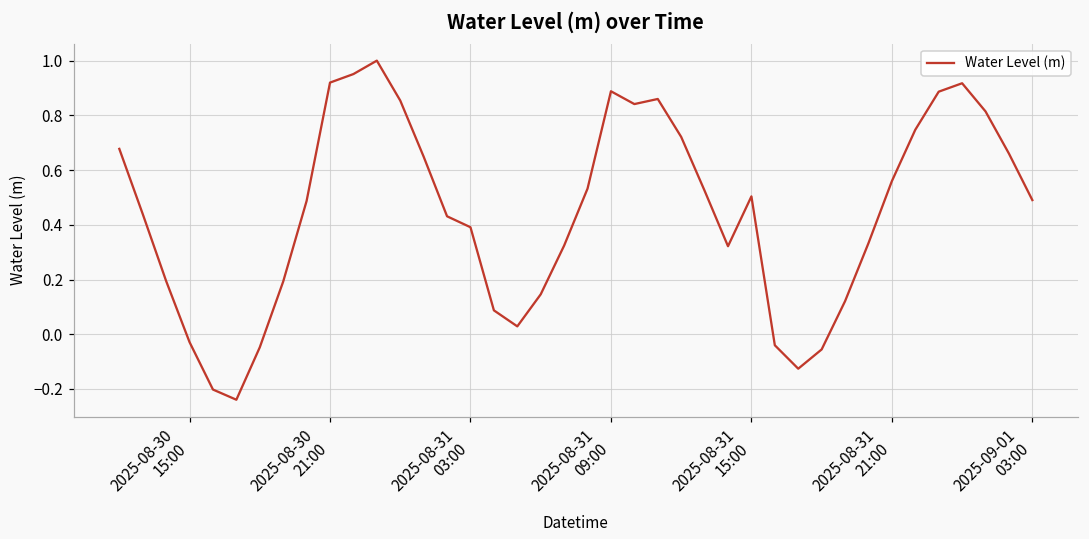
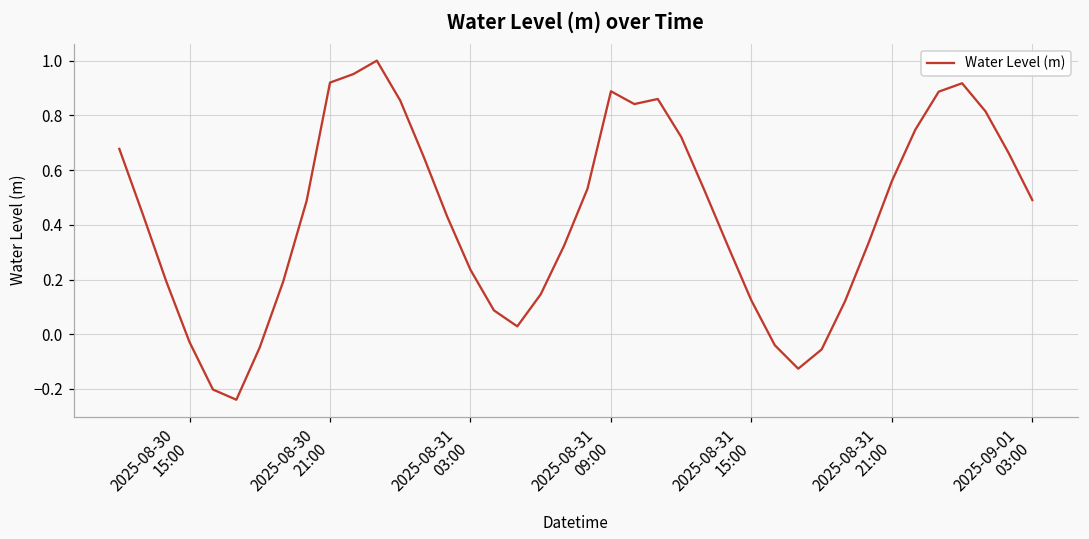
  {
    "2025-08-30 15:00": -0.03,
    "2025-08-30 21:00": 0.92,
-   "2025-08-31 03:00": 0.39,
+   "2025-08-31 03:00": 0.24,
    "2025-08-31 09:00": 0.89,
-   "2025-08-31 15:00": 0.50,
+   "2025-08-31 15:00": 0.12,
    "2025-08-31 21:00": 0.56,
    "2025-09-01 03:00": 0.49
  }
